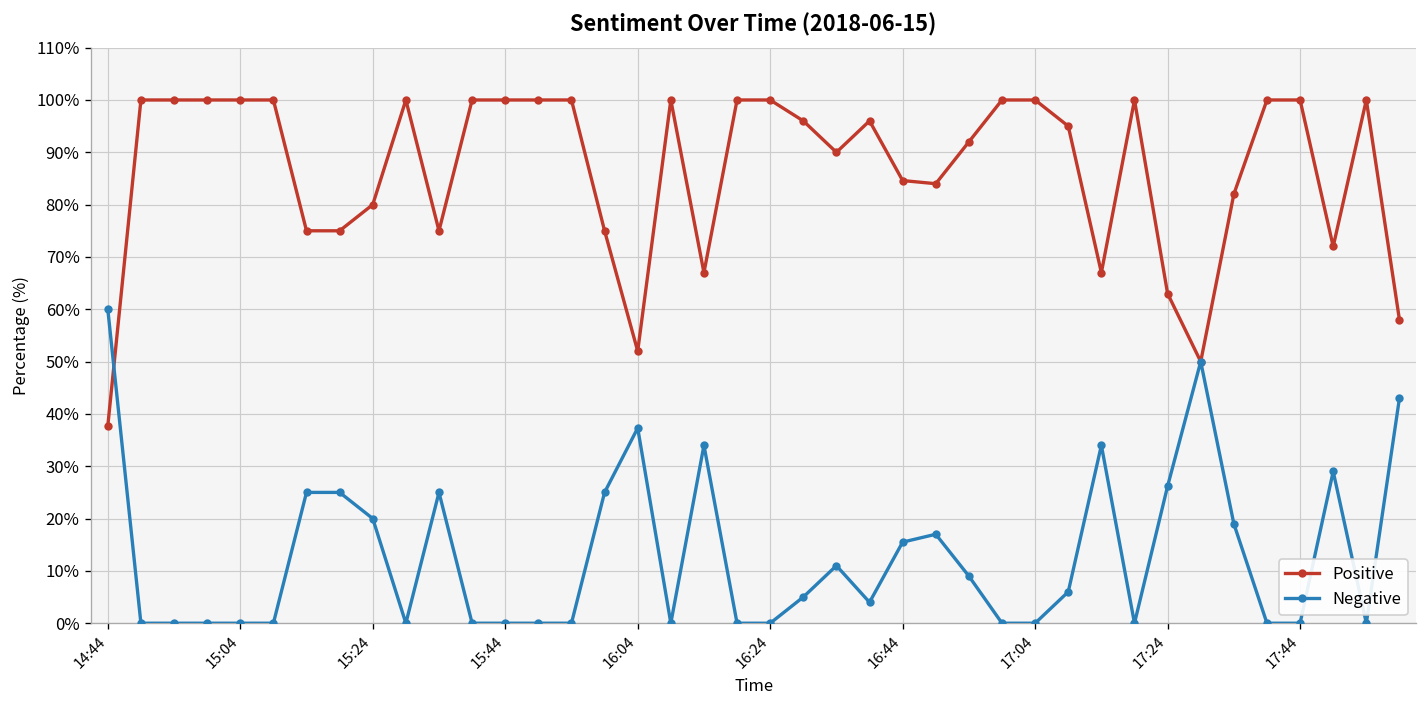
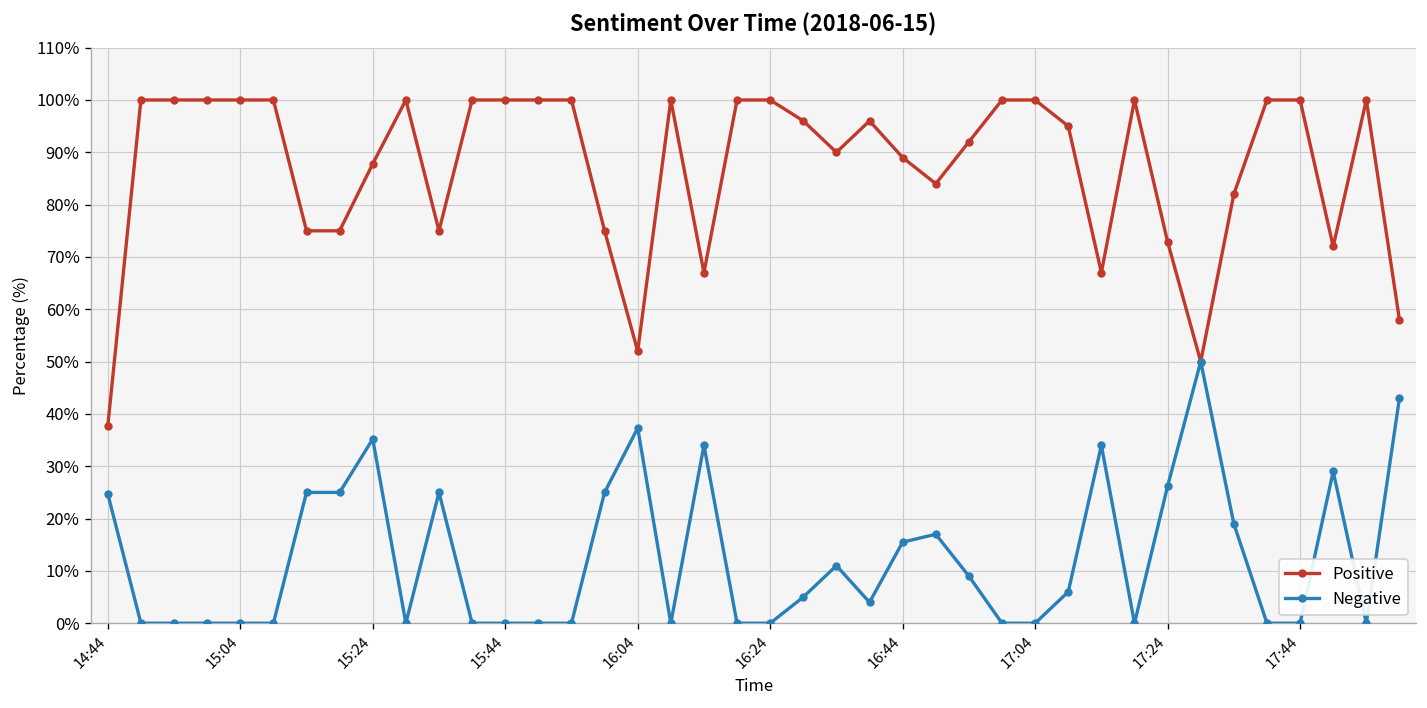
  {
    "Positive": {
      "14:44": "38%",
      "15:04": "100%",
-     "15:24": "80%",
+     "15:24": "88%",
      "15:44": "100%",
      "16:04": "52%",
      "16:24": "100%",
-     "16:44": "85%",
+     "16:44": "89%",
      "17:04": "100%",
-     "17:24": "63%",
+     "17:24": "73%",
      "17:44": "100%"
    },
    "Negative": {
-     "14:44": "60%",
+     "14:44": "25%",
      "15:04": "0%",
-     "15:24": "20%",
+     "15:24": "35%",
      "15:44": "0%",
      "16:04": "37%",
      "16:24": "0%",
      "16:44": "16%",
      "17:04": "0%",
      "17:24": "26%",
      "17:44": "0%"
    }
  }
